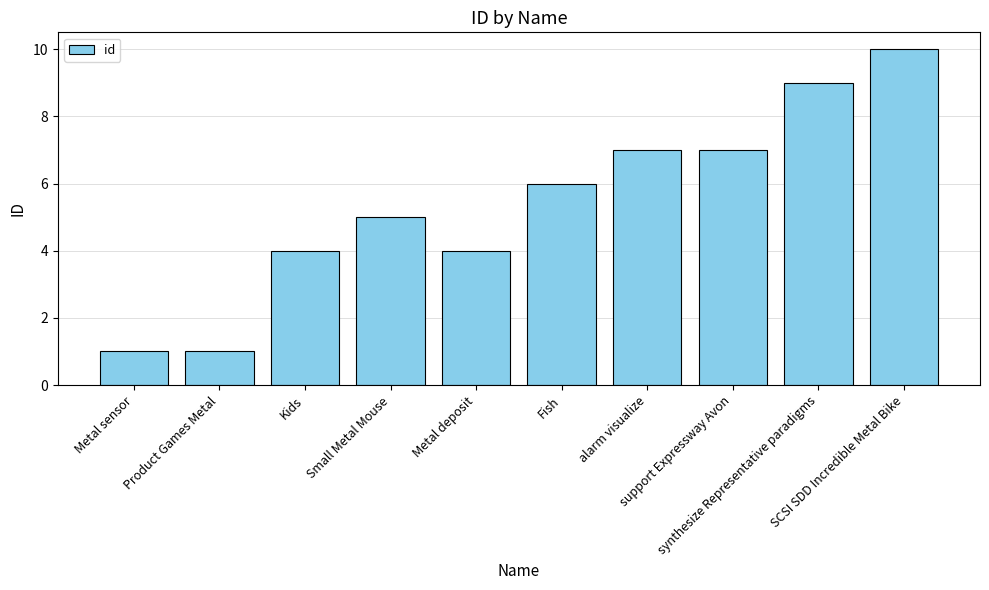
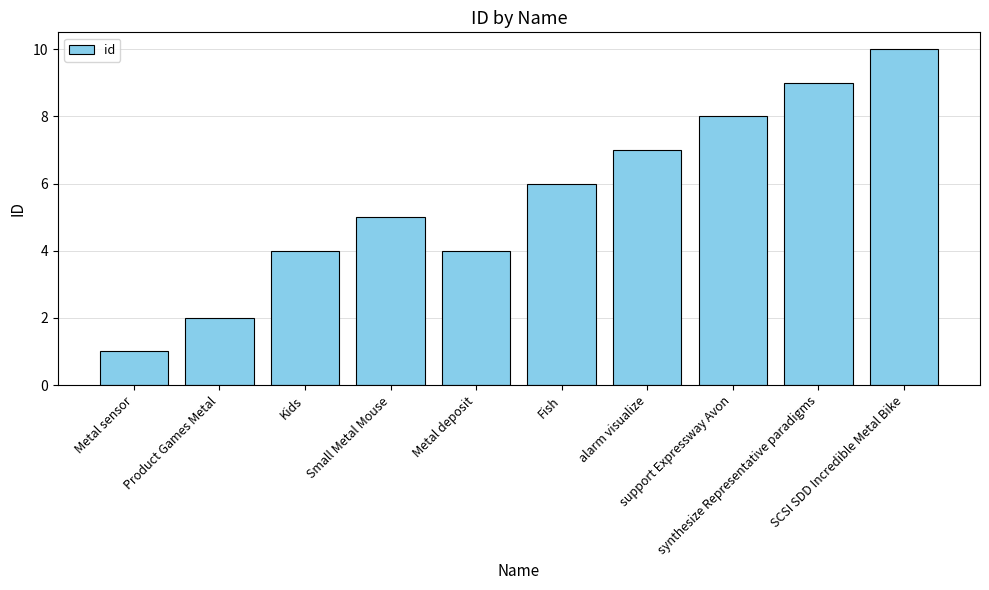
  {
    "Metal sensor": 1,
-   "Product Games Metal": 1,
+   "Product Games Metal": 2,
    "Kids": 4,
    "Small Metal Mouse": 5,
    "Metal deposit": 4,
    "Fish": 6,
    "alarm visualize": 7,
-   "support Expressway Avon": 7,
+   "support Expressway Avon": 8,
    "synthesize Representative paradigms": 9,
    "SCSI SDD Incredible Metal Bike": 10
  }
